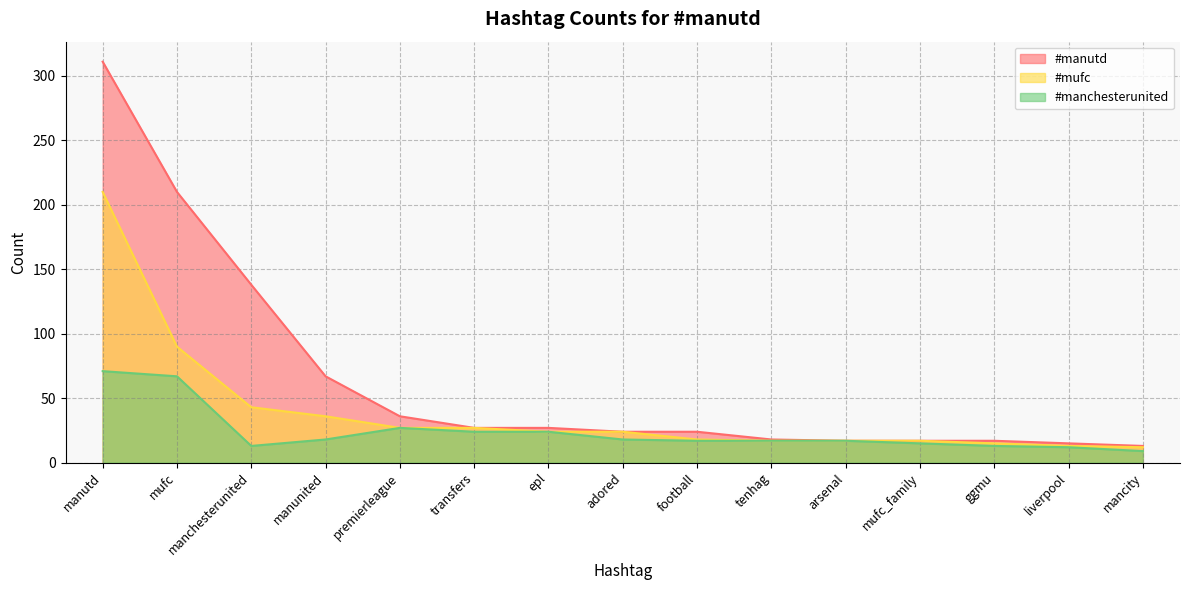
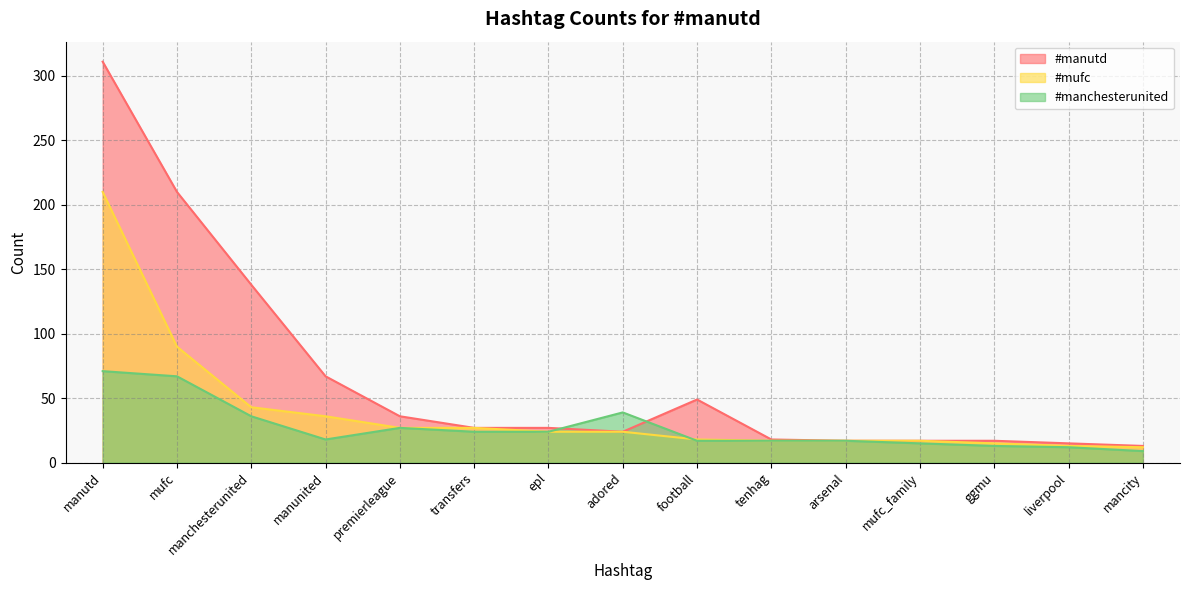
  {
    "#manutd": {
      "manutd": 311,
      "mufc": 210,
      "manchesterunited": 138,
      "manunited": 67,
      "premierleague": 36,
      "epl": 27,
-     "football": 24,
+     "football": 49,
      "ggmu": 17
    },
    "#mufc": {
      "manutd": 210,
      "mufc": 90,
      "manchesterunited": 43,
      "manunited": 36
    },
    "#manchesterunited": {
      "manutd": 71,
      "mufc": 67,
-     "manchesterunited": 13,
+     "manchesterunited": 36,
      "manunited": 18,
      "transfers": 24,
-     "adored": 18,
+     "adored": 39,
      "mufc_family": 15,
      "mancity": 9
    }
  }
